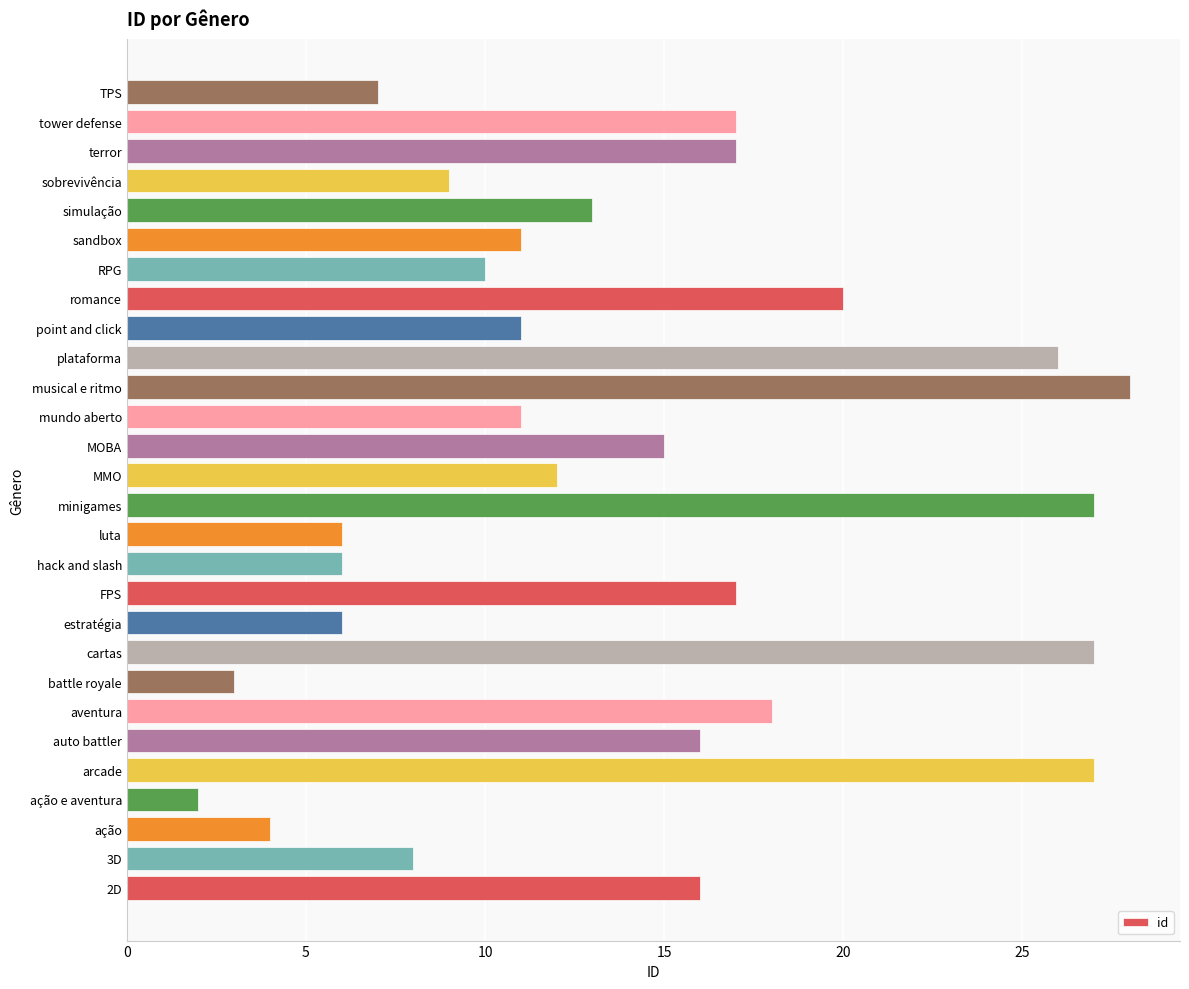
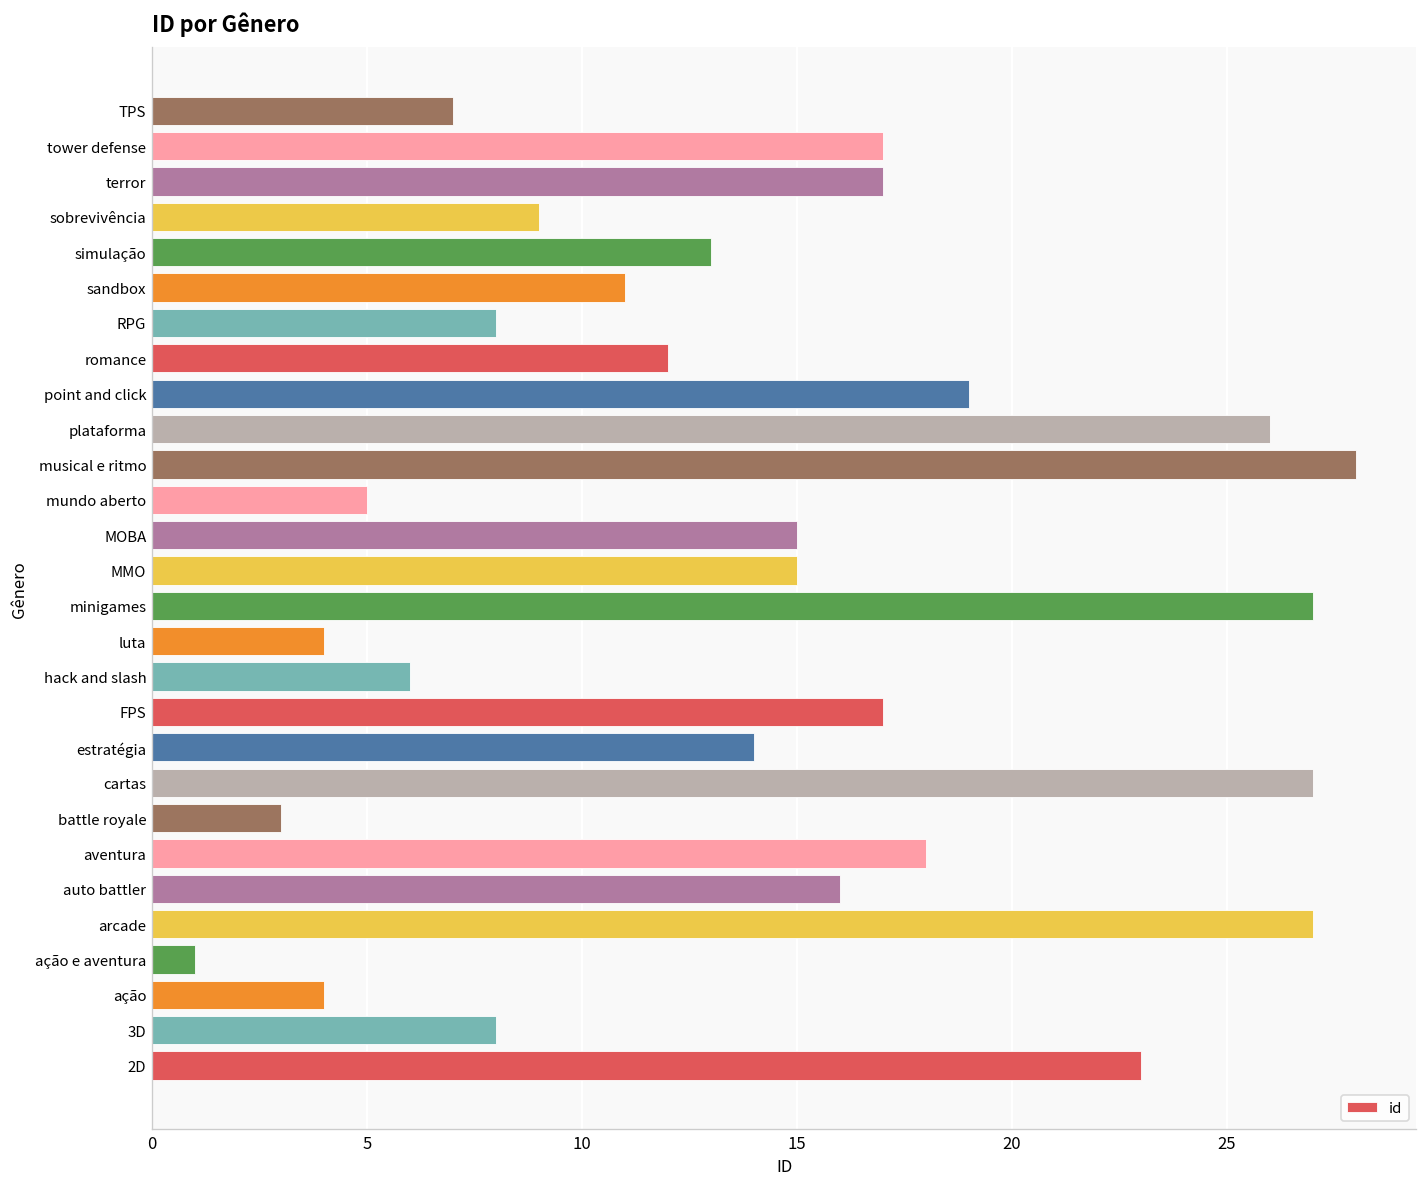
  {
    "TPS": 7,
    "tower defense": 17,
    "terror": 17,
    "sobrevivência": 9,
    "simulação": 13,
    "sandbox": 11,
-   "RPG": 10,
-   "romance": 20,
-   "point and click": 11,
+   "RPG": 8,
+   "romance": 12,
+   "point and click": 19,
    "plataforma": 26,
    "musical e ritmo": 28,
-   "mundo aberto": 11,
+   "mundo aberto": 5,
    "MOBA": 15,
-   "MMO": 12,
+   "MMO": 15,
    "minigames": 27,
-   "luta": 6,
+   "luta": 4,
    "hack and slash": 6,
    "FPS": 17,
-   "estratégia": 6,
+   "estratégia": 14,
    "cartas": 27,
    "battle royale": 3,
    "aventura": 18,
    "auto battler": 16,
    "arcade": 27,
-   "ação e aventura": 2,
+   "ação e aventura": 1,
    "ação": 4,
    "3D": 8,
-   "2D": 16
+   "2D": 23
  }
